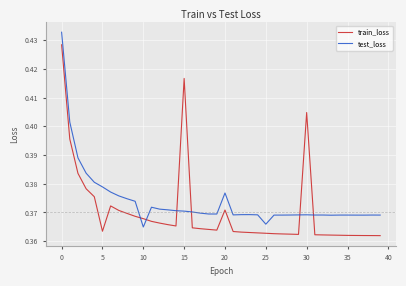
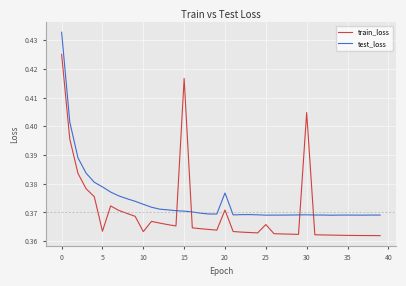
  {
    "train_loss": {
-     "0": 0.428,
+     "0": 0.425,
      "5": 0.363,
-     "10": 0.368,
+     "10": 0.363,
      "15": 0.417,
      "20": 0.371,
-     "25": 0.363,
+     "25": 0.366,
      "30": 0.405,
      "35": 0.362
    },
    "test_loss": {
      "0": 0.433,
      "5": 0.379,
-     "10": 0.365,
+     "10": 0.373,
      "15": 0.370,
      "20": 0.377,
-     "25": 0.366,
+     "25": 0.369,
      "30": 0.369,
      "35": 0.369
    }
  }
